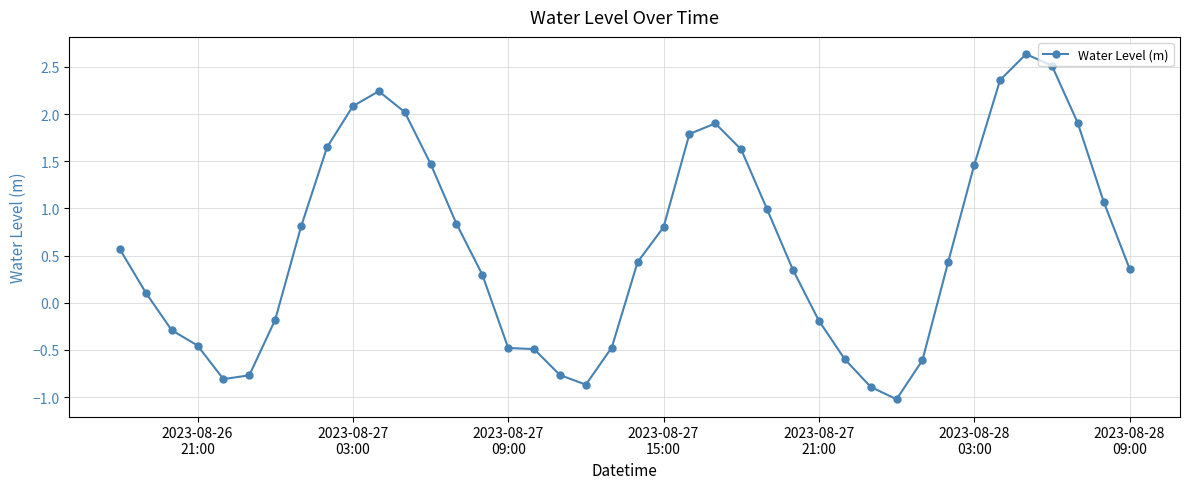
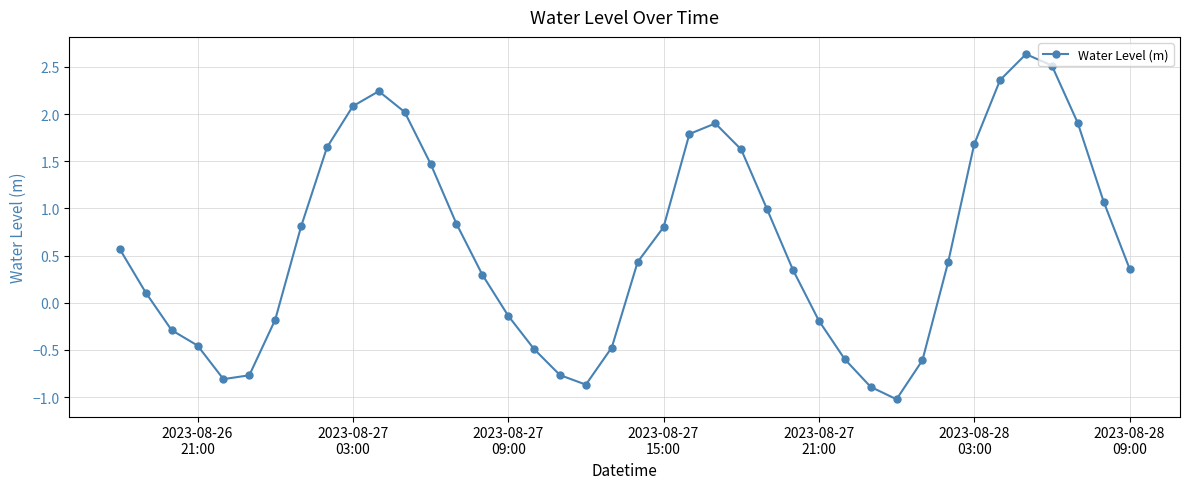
  {
    "2023-08-26 21:00": -0.5,
    "2023-08-27 03:00": 2.1,
-   "2023-08-27 09:00": -0.5,
+   "2023-08-27 09:00": -0.1,
    "2023-08-27 15:00": 0.8,
    "2023-08-27 21:00": -0.2,
-   "2023-08-28 03:00": 1.5,
+   "2023-08-28 03:00": 1.7,
    "2023-08-28 09:00": 0.4
  }
